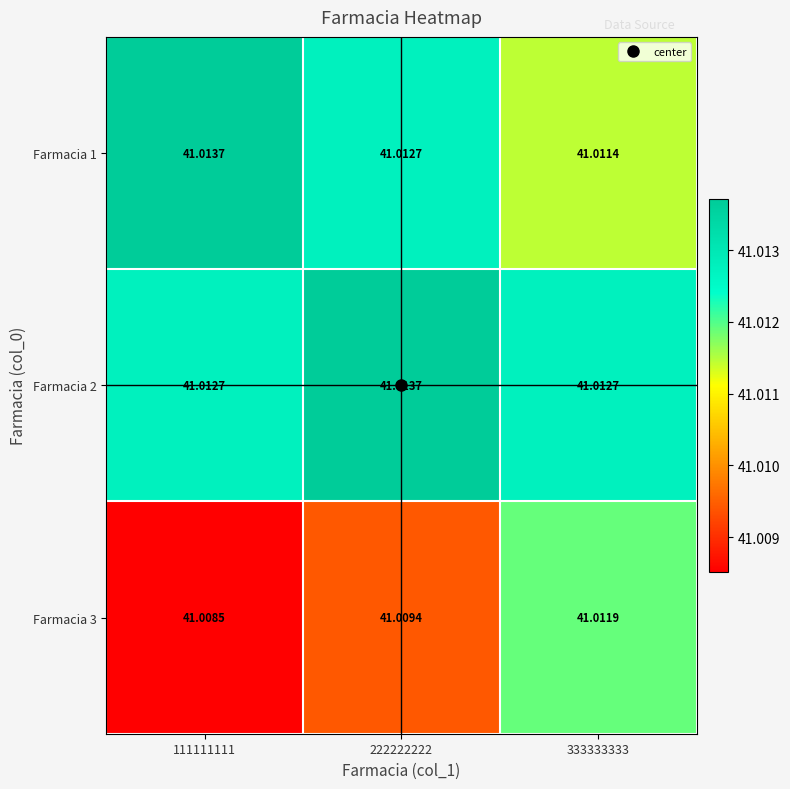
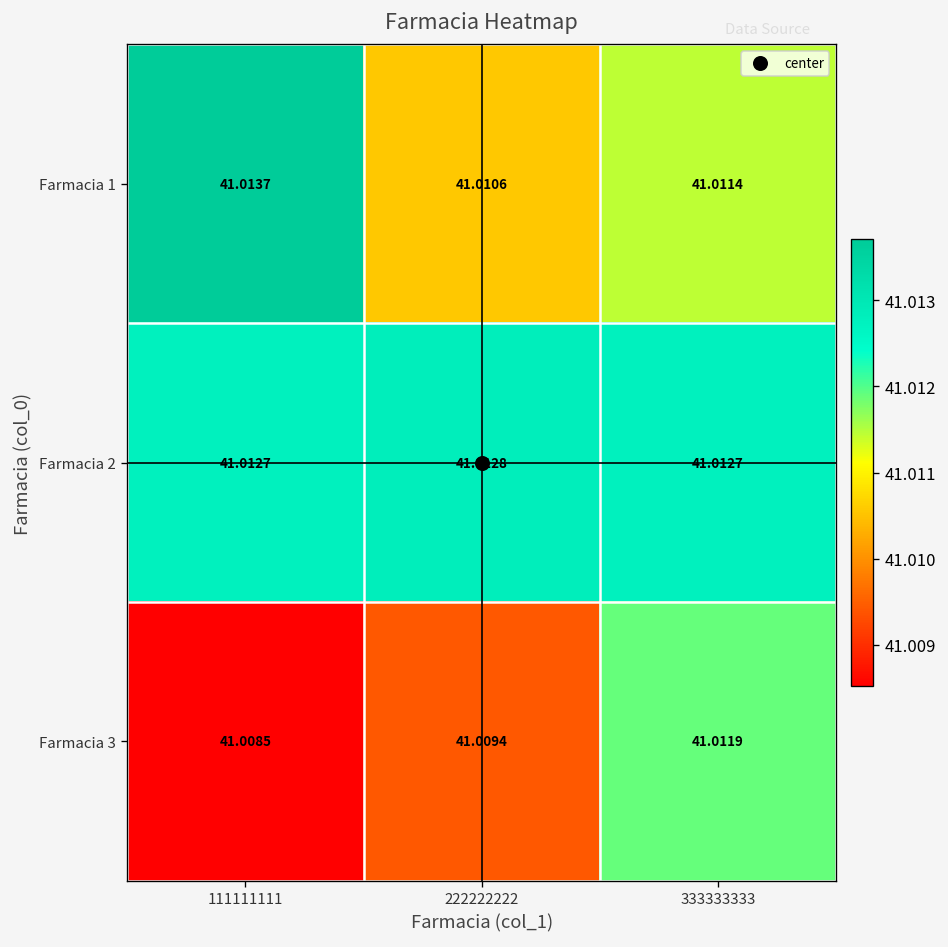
  {
    "Farmacia 1": {
      "111111111": 41.0137,
-     "222222222": 41.0127,
+     "222222222": 41.0106,
      "333333333": 41.0114
    },
    "Farmacia 2": {
      "111111111": 41.0127,
-     "222222222": 41.0137,
+     "222222222": 41.0128,
      "333333333": 41.0127
    },
    "Farmacia 3": {
      "111111111": 41.0085,
      "222222222": 41.0094,
      "333333333": 41.0119
    }
  }
